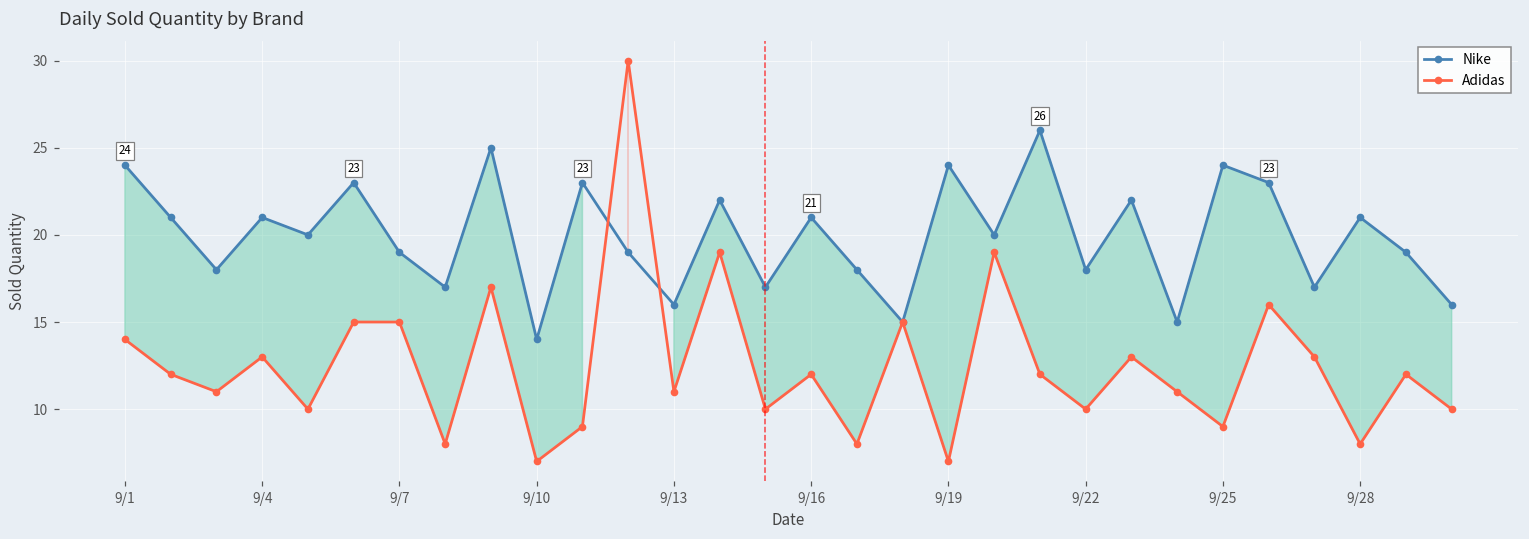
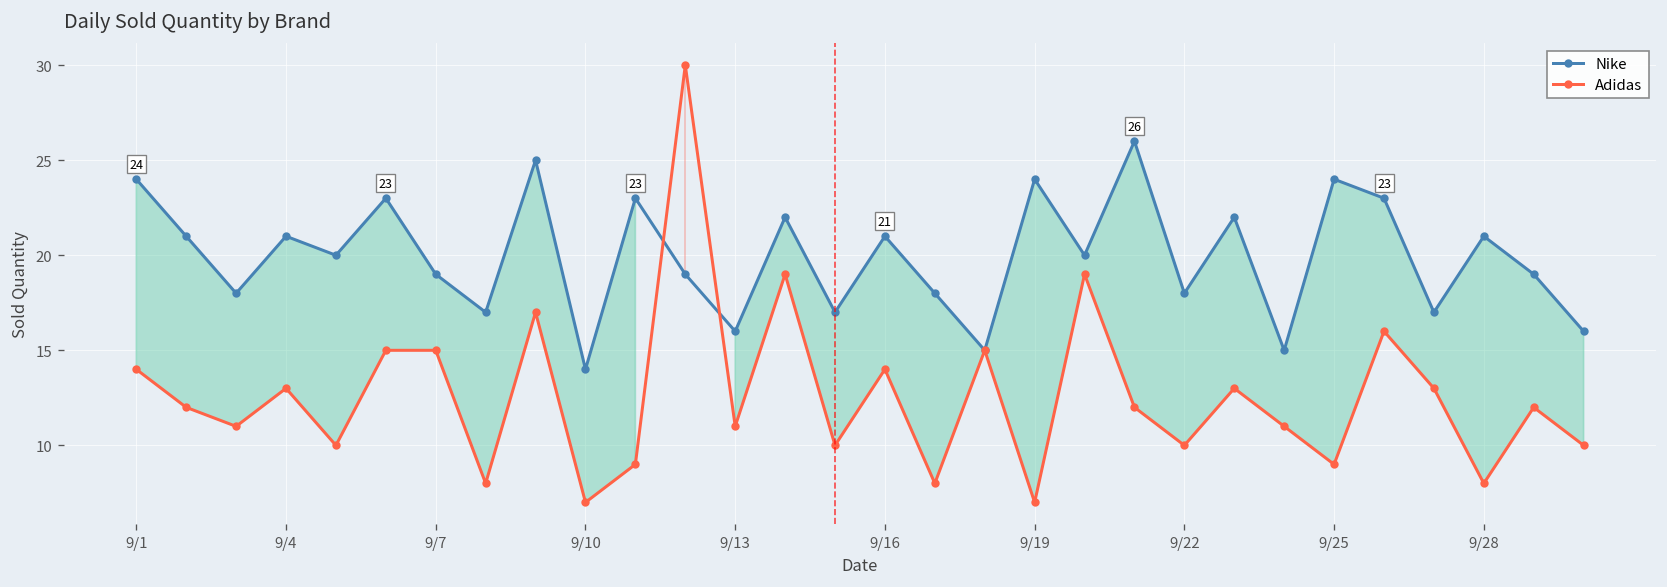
  {
    "Nike": {
      "9/4": 21,
      "9/7": 19,
      "9/10": 14,
      "9/13": 16,
      "9/19": 24,
      "9/22": 18,
      "9/25": 24,
      "9/28": 21
    },
    "Adidas": {
      "9/1": 14,
      "9/4": 13,
      "9/7": 15,
      "9/10": 7,
      "9/13": 11,
-     "9/16": 12,
+     "9/16": 14,
      "9/19": 7,
      "9/22": 10,
      "9/25": 9,
      "9/28": 8
    }
  }
